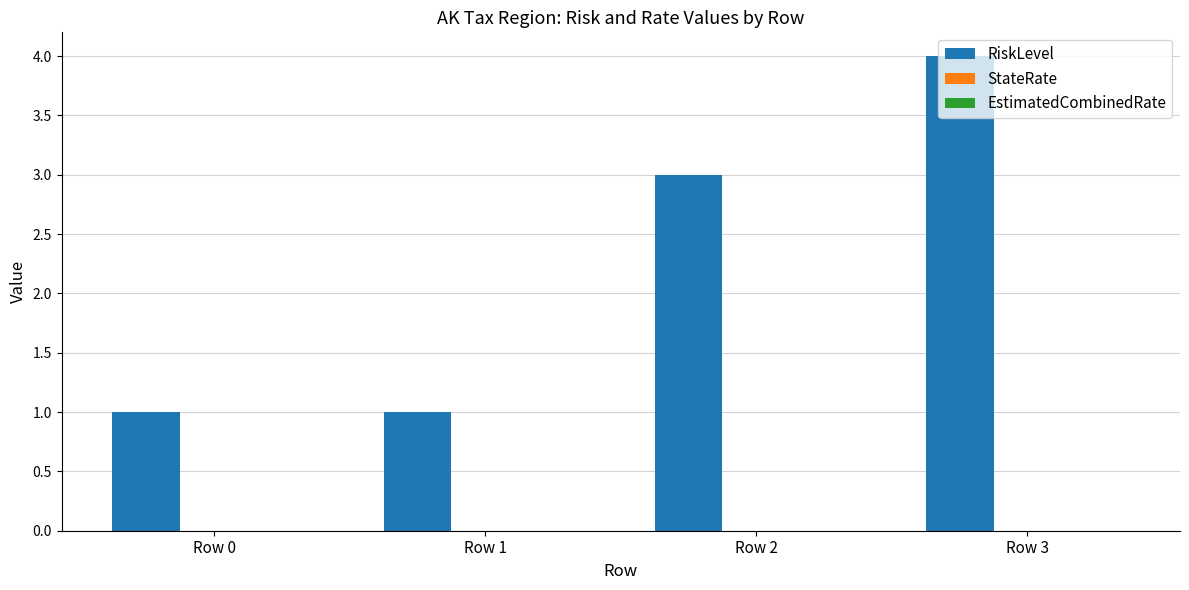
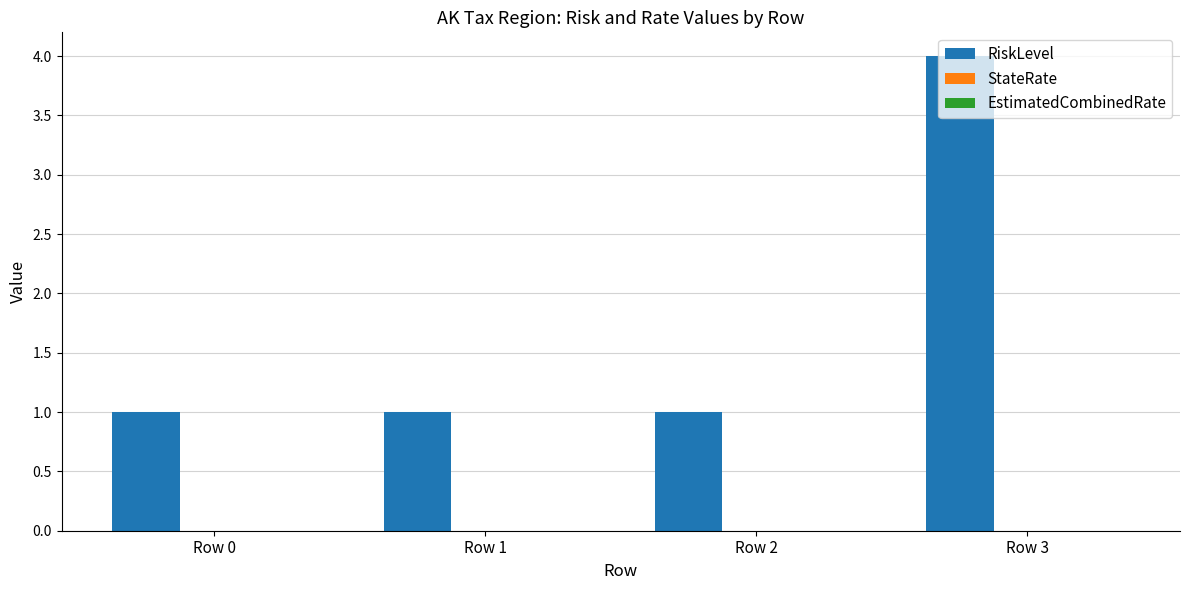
  {
    "RiskLevel": {
      "Row 0": 1,
      "Row 1": 1,
-     "Row 2": 3
+     "Row 2": 1
    },
    "StateRate": {
      "Row 0": 0,
      "Row 1": 0,
      "Row 2": 0,
      "Row 3": 0
    },
    "EstimatedCombinedRate": {
      "Row 0": 0,
      "Row 1": 0,
      "Row 2": 0,
      "Row 3": 0
    }
  }
